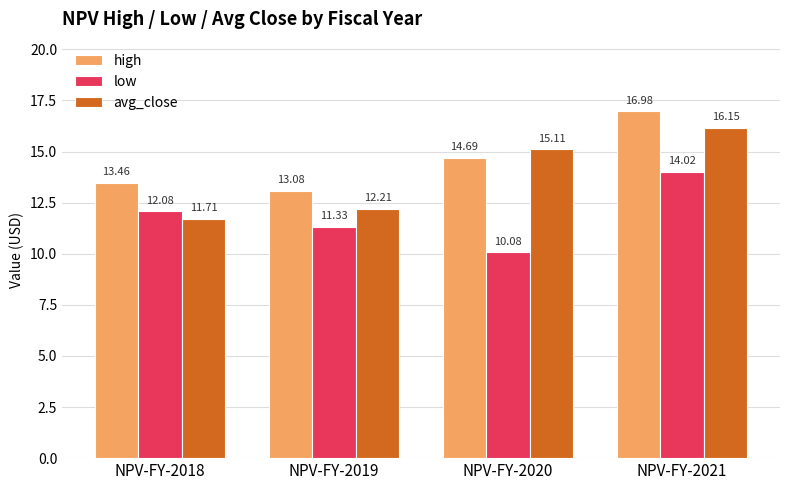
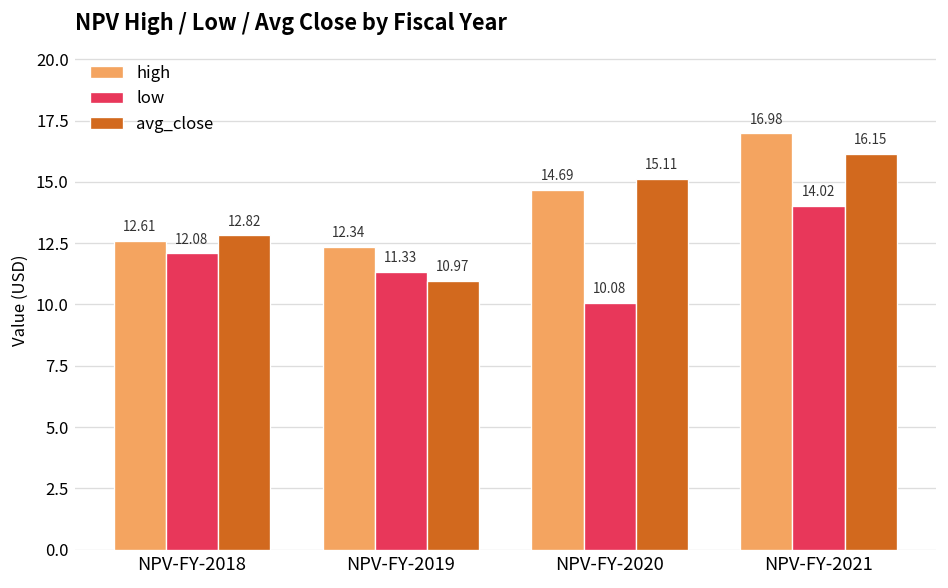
  {
    "high": {
-     "NPV-FY-2018": 13.46,
-     "NPV-FY-2019": 13.08,
+     "NPV-FY-2018": 12.61,
+     "NPV-FY-2019": 12.34,
      "NPV-FY-2020": 14.69,
      "NPV-FY-2021": 16.98
    },
    "low": {
      "NPV-FY-2018": 12.08,
      "NPV-FY-2019": 11.33,
      "NPV-FY-2020": 10.08,
      "NPV-FY-2021": 14.02
    },
    "avg_close": {
-     "NPV-FY-2018": 11.71,
-     "NPV-FY-2019": 12.21,
+     "NPV-FY-2018": 12.82,
+     "NPV-FY-2019": 10.97,
      "NPV-FY-2020": 15.11,
      "NPV-FY-2021": 16.15
    }
  }
